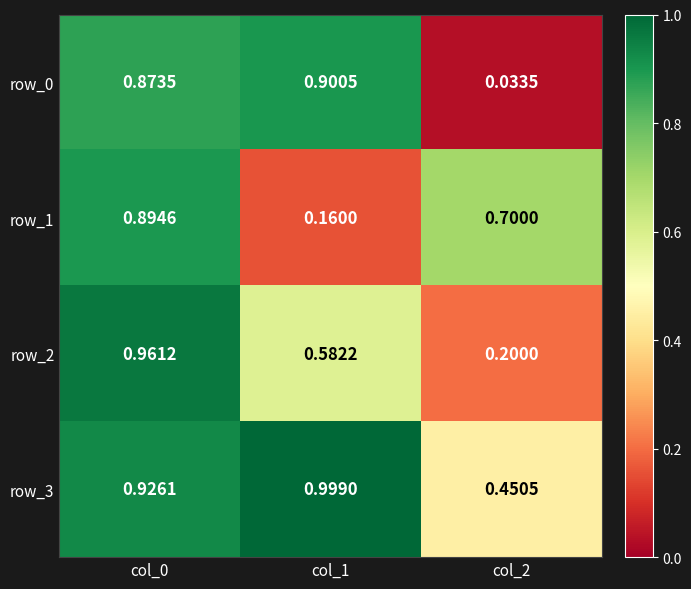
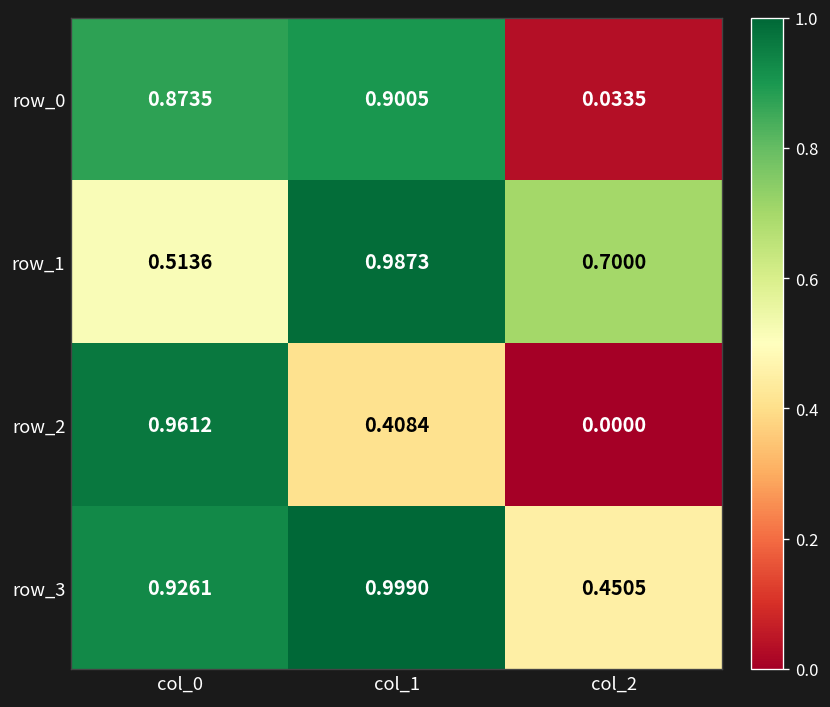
  {
    "row_0": {
      "col_0": 0.8735,
      "col_1": 0.9005,
      "col_2": 0.0335
    },
    "row_1": {
-     "col_0": 0.8946,
-     "col_1": 0.1600,
+     "col_0": 0.5136,
+     "col_1": 0.9873,
      "col_2": 0.7000
    },
    "row_2": {
      "col_0": 0.9612,
-     "col_1": 0.5822,
-     "col_2": 0.2000
+     "col_1": 0.4084,
+     "col_2": 0.0000
    },
    "row_3": {
      "col_0": 0.9261,
      "col_1": 0.9990,
      "col_2": 0.4505
    }
  }
